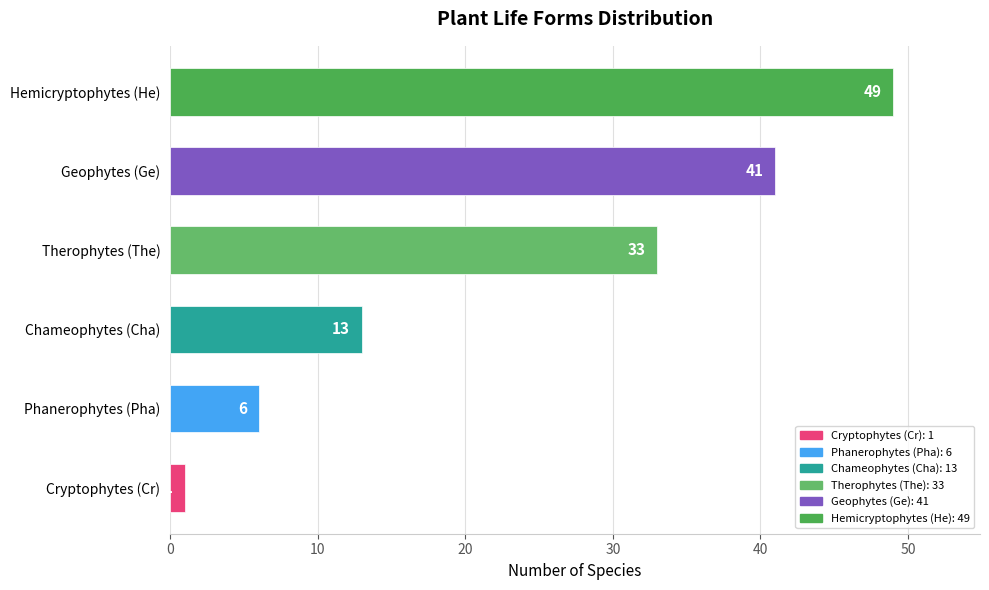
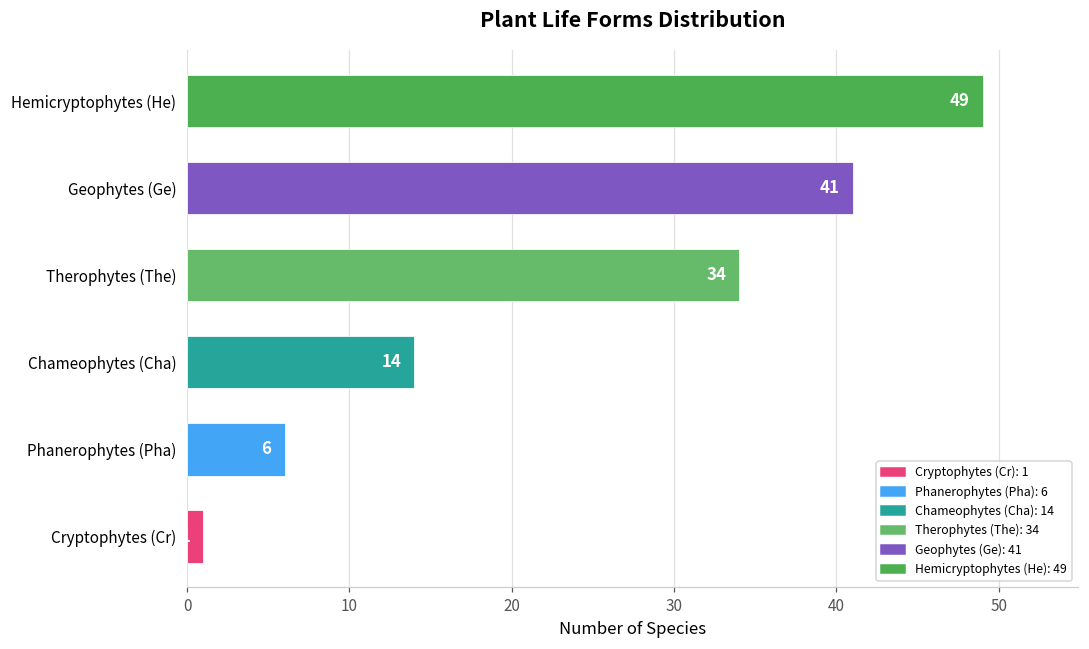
  {
    "Hemicryptophytes (He)": 49,
    "Geophytes (Ge)": 41,
-   "Therophytes (The)": 33,
-   "Chameophytes (Cha)": 13,
+   "Therophytes (The)": 34,
+   "Chameophytes (Cha)": 14,
    "Phanerophytes (Pha)": 6
  }
